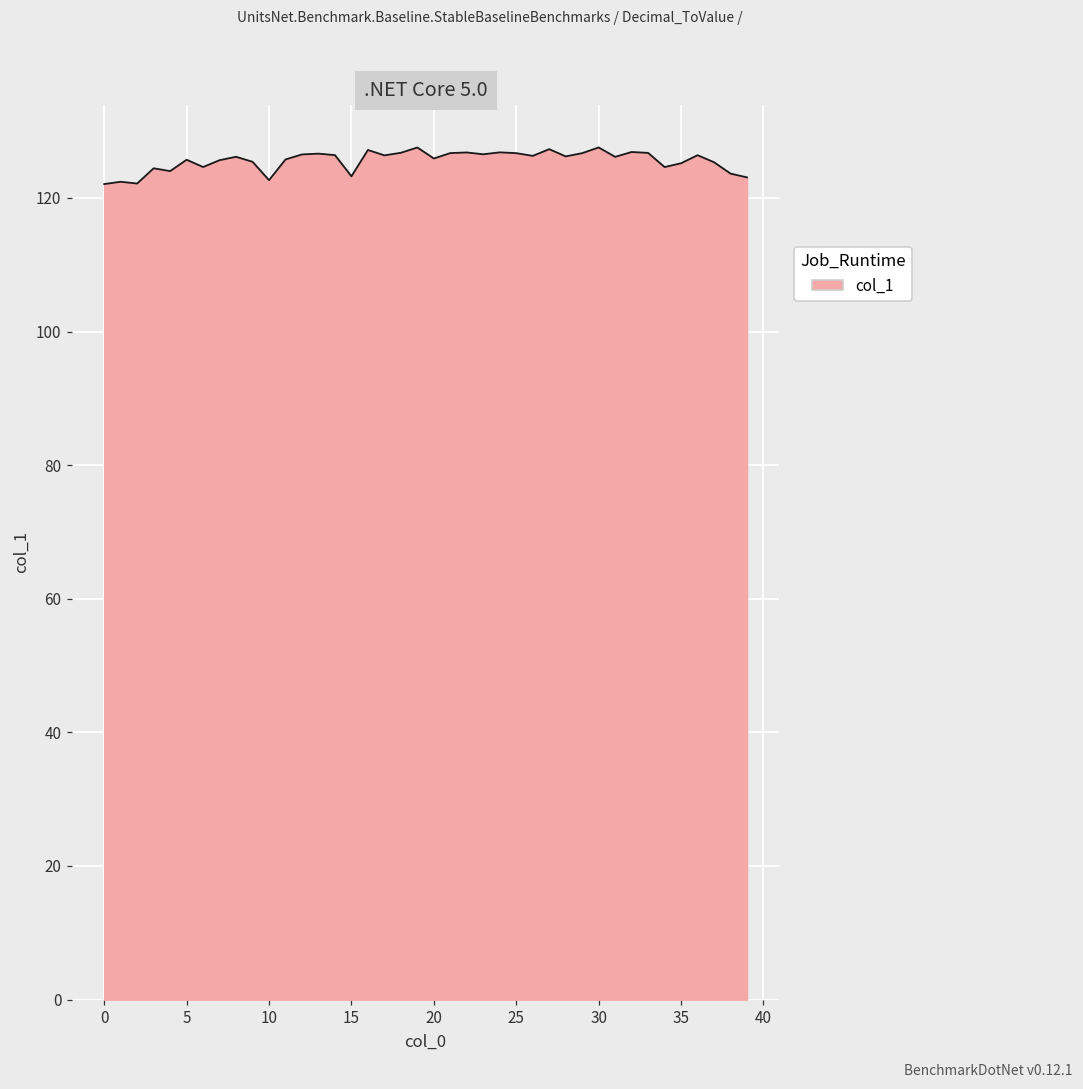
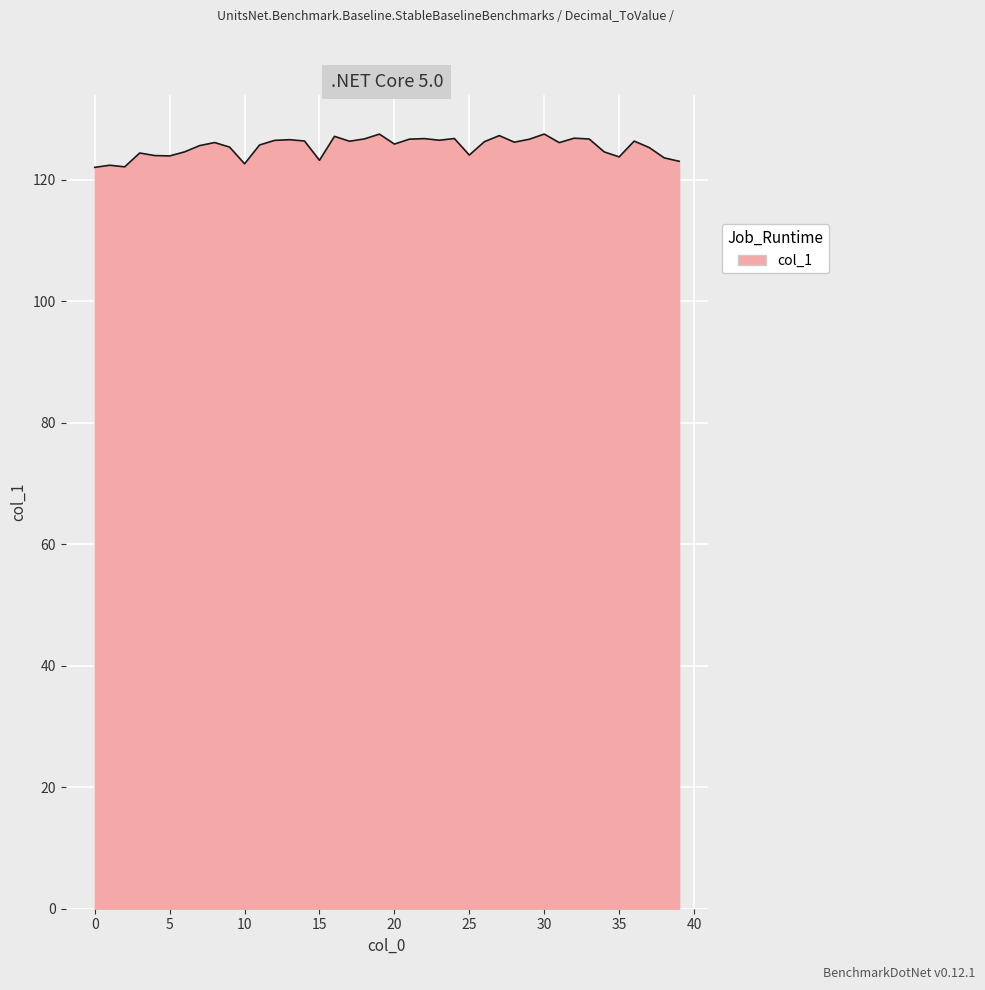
  {
    "0": 122,
-   "5": 126,
+   "5": 124,
    "10": 123,
    "15": 123,
    "20": 126,
-   "25": 127,
+   "25": 124,
    "30": 128,
-   "35": 125
+   "35": 124
  }
